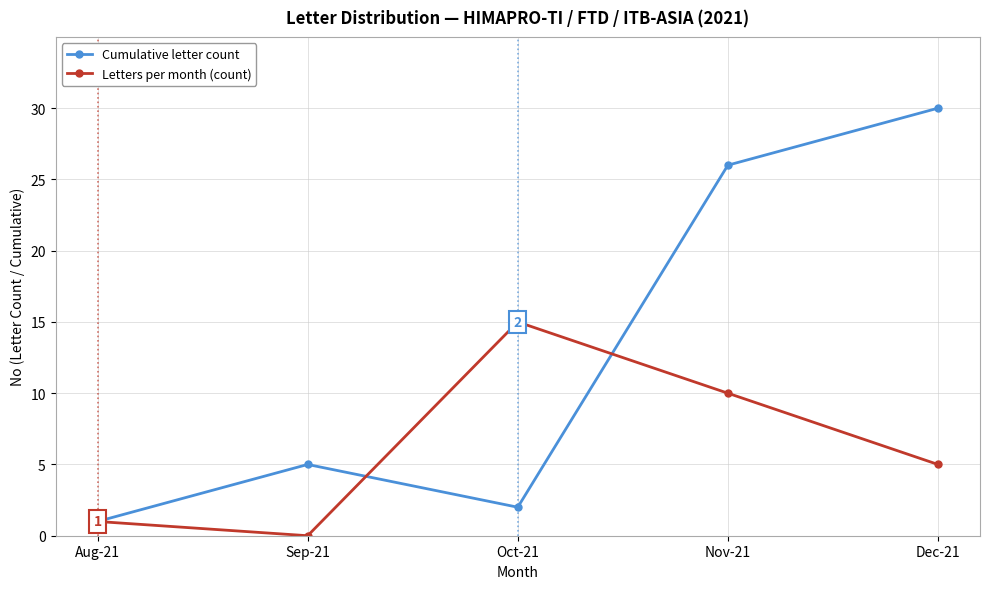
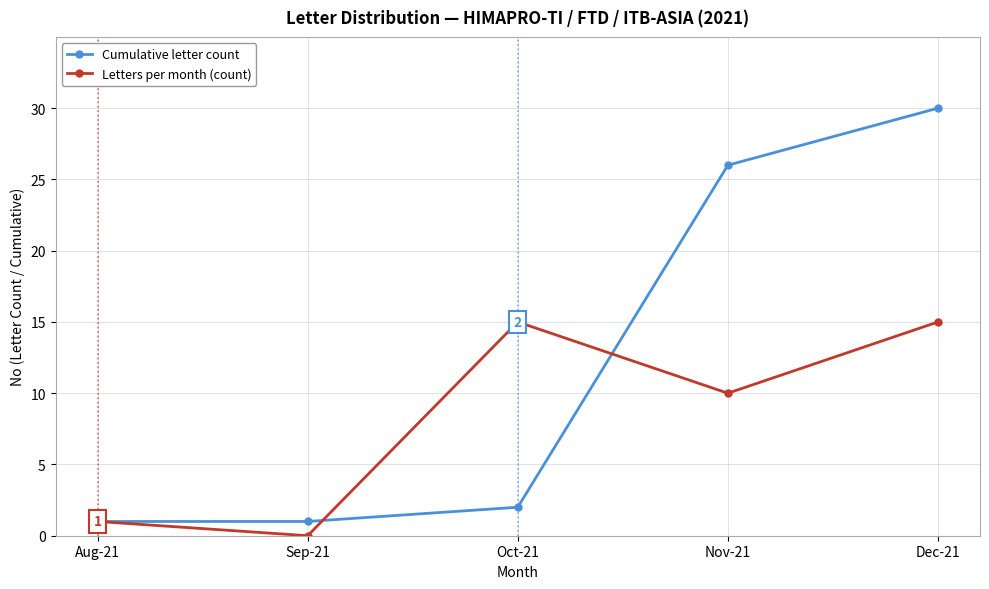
  {
    "Cumulative letter count": {
-     "Sep-21": 5,
+     "Sep-21": 1,
      "Oct-21": 2,
      "Nov-21": 26,
      "Dec-21": 30
    },
    "Letters per month (count)": {
      "Sep-21": 0,
      "Nov-21": 10,
-     "Dec-21": 5
+     "Dec-21": 15
    }
  }
